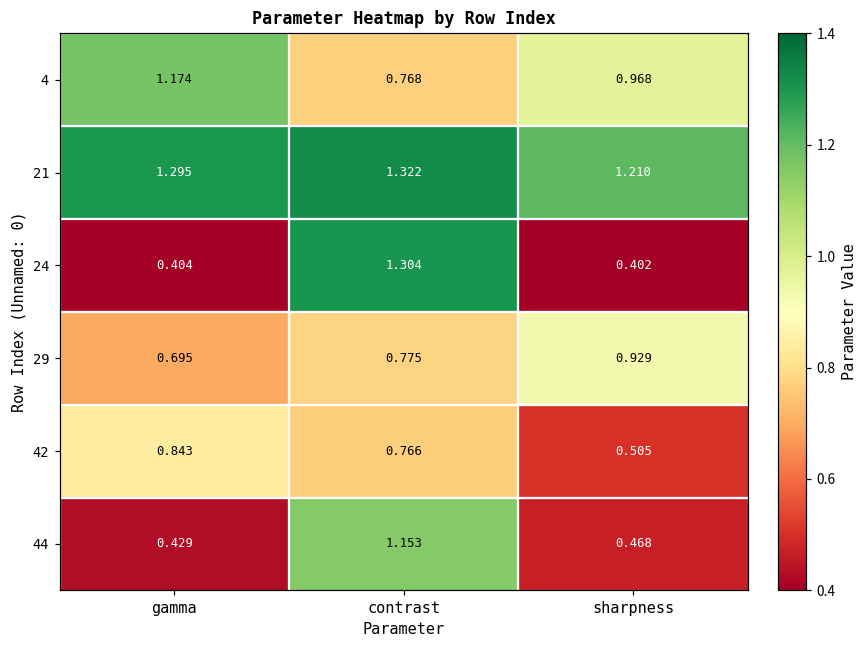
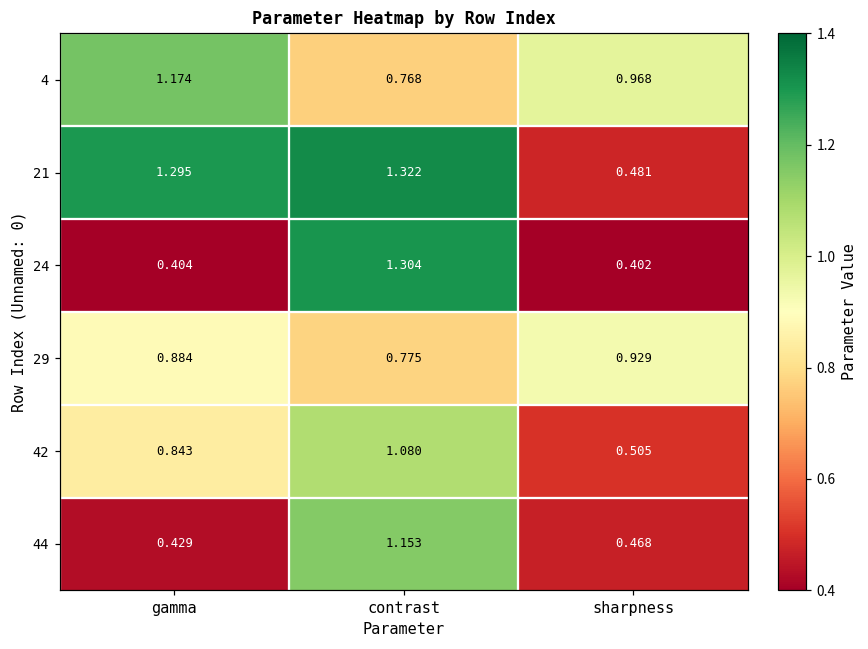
  {
    "4": {
      "gamma": 1.174,
      "contrast": 0.768,
      "sharpness": 0.968
    },
    "21": {
      "gamma": 1.295,
      "contrast": 1.322,
-     "sharpness": 1.210
+     "sharpness": 0.481
    },
    "24": {
      "gamma": 0.404,
      "contrast": 1.304,
      "sharpness": 0.402
    },
    "29": {
-     "gamma": 0.695,
+     "gamma": 0.884,
      "contrast": 0.775,
      "sharpness": 0.929
    },
    "42": {
      "gamma": 0.843,
-     "contrast": 0.766,
+     "contrast": 1.080,
      "sharpness": 0.505
    },
    "44": {
      "gamma": 0.429,
      "contrast": 1.153,
      "sharpness": 0.468
    }
  }
